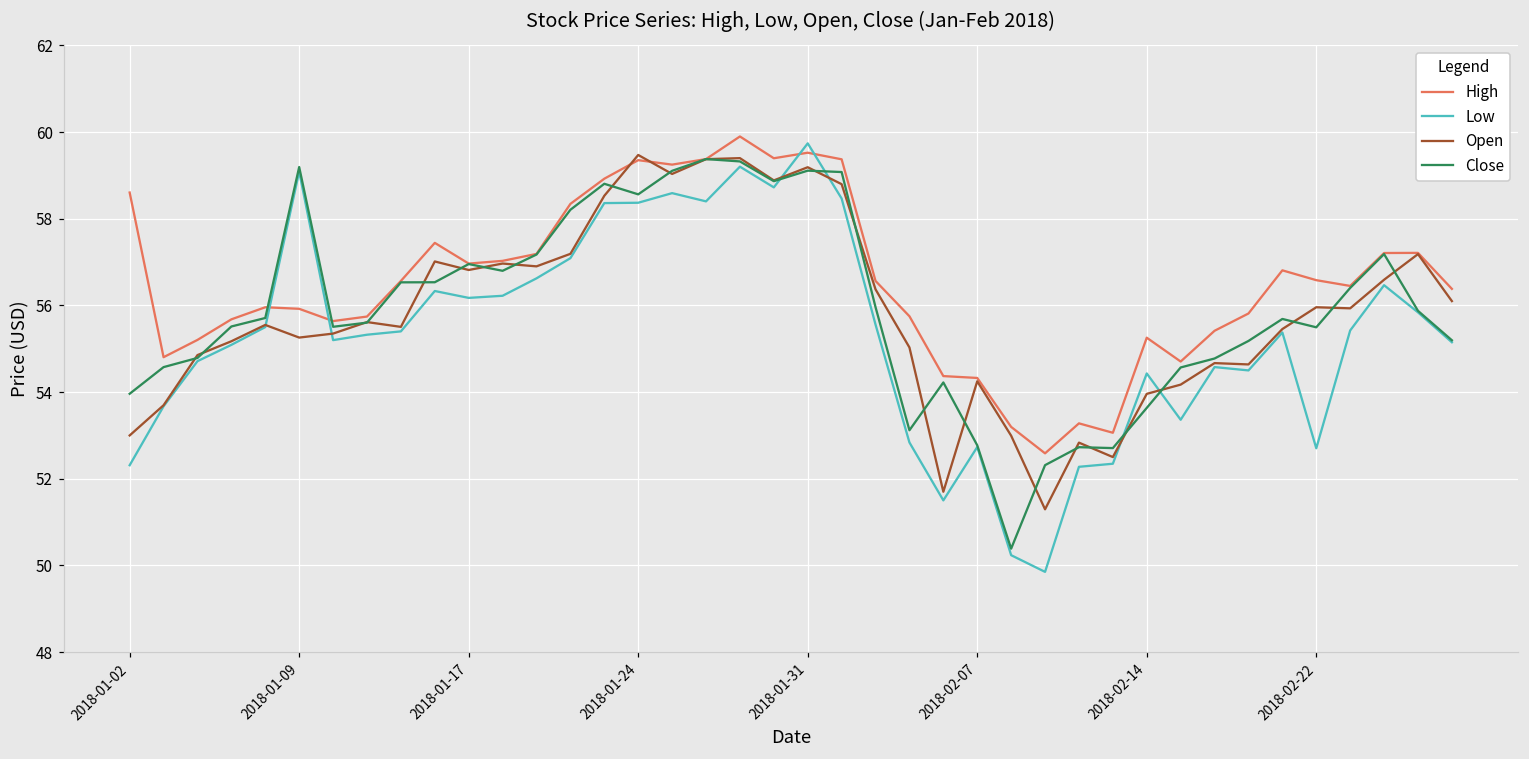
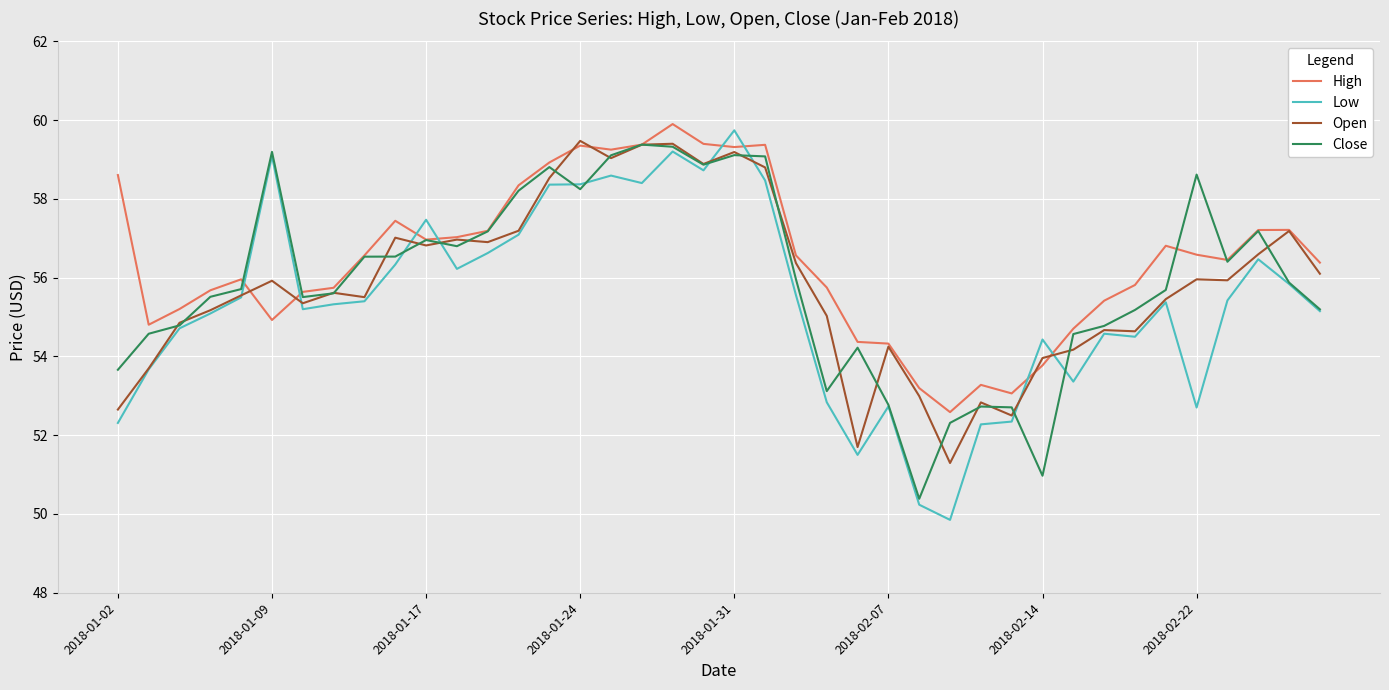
  {
    "High": {
      "2018-01-02": 58.6,
-     "2018-01-09": 55.9,
+     "2018-01-09": 54.9,
      "2018-01-24": 59.4,
-     "2018-01-31": 59.5,
+     "2018-01-31": 59.3,
      "2018-02-07": 54.3,
-     "2018-02-14": 55.3,
+     "2018-02-14": 53.8,
      "2018-02-22": 56.6
    },
    "Low": {
      "2018-01-02": 52.3,
      "2018-01-09": 59.1,
-     "2018-01-17": 56.2,
+     "2018-01-17": 57.5,
      "2018-01-24": 58.4,
      "2018-01-31": 59.7,
      "2018-02-14": 54.4,
      "2018-02-22": 52.7
    },
    "Open": {
-     "2018-01-02": 53.0,
-     "2018-01-09": 55.3,
+     "2018-01-02": 52.7,
+     "2018-01-09": 55.9,
      "2018-01-17": 56.8,
      "2018-01-24": 59.5,
      "2018-01-31": 59.2,
      "2018-02-07": 54.2,
      "2018-02-14": 54.0,
      "2018-02-22": 56.0
    },
    "Close": {
-     "2018-01-02": 54.0,
+     "2018-01-02": 53.7,
      "2018-01-09": 59.2,
-     "2018-01-24": 58.6,
+     "2018-01-24": 58.2,
      "2018-01-31": 59.1,
-     "2018-02-14": 53.6,
-     "2018-02-22": 55.5
+     "2018-02-14": 51.0,
+     "2018-02-22": 58.6
    }
  }
